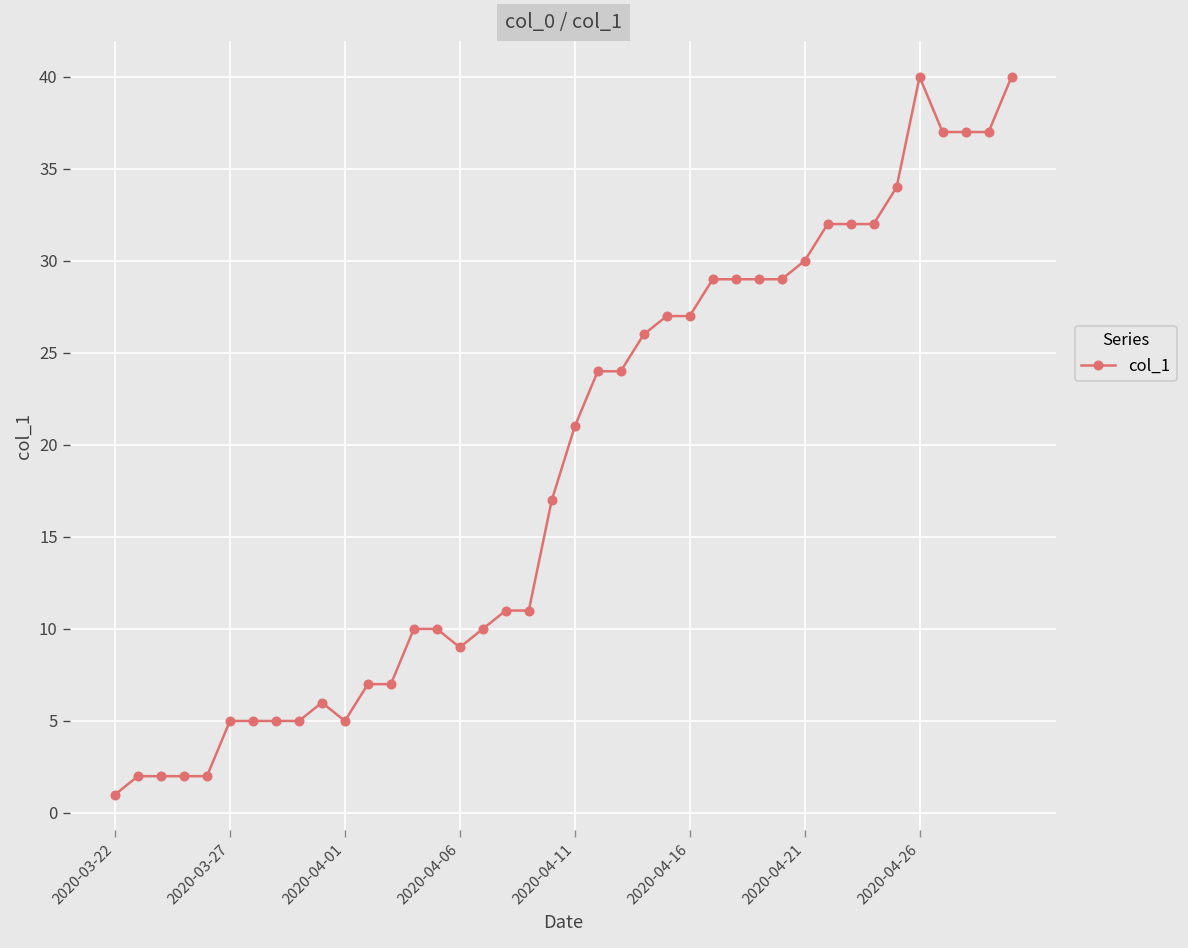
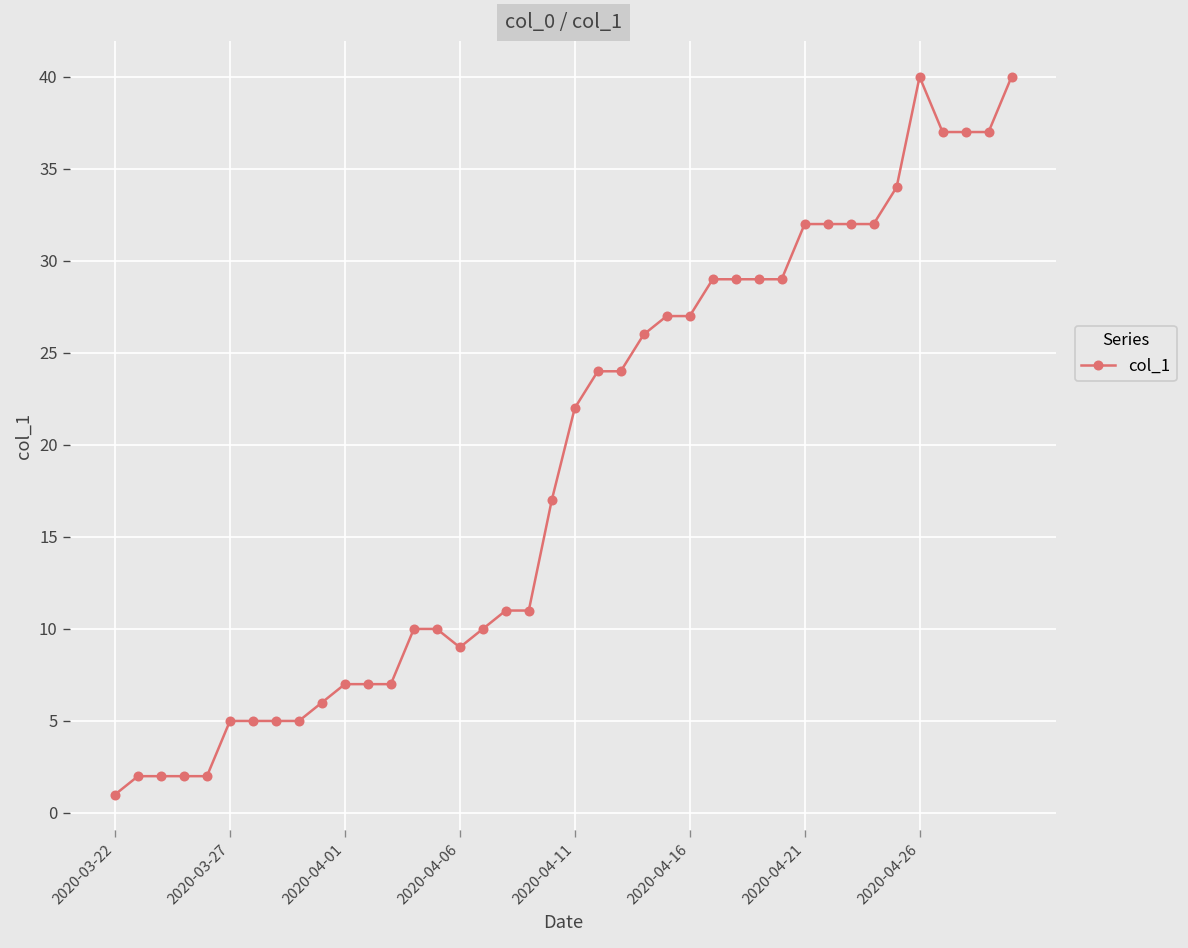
  {
    "2020-03-22": 1,
    "2020-03-27": 5,
-   "2020-04-01": 5,
+   "2020-04-01": 7,
    "2020-04-06": 9,
-   "2020-04-11": 21,
+   "2020-04-11": 22,
    "2020-04-16": 27,
-   "2020-04-21": 30,
+   "2020-04-21": 32,
    "2020-04-26": 40
  }
